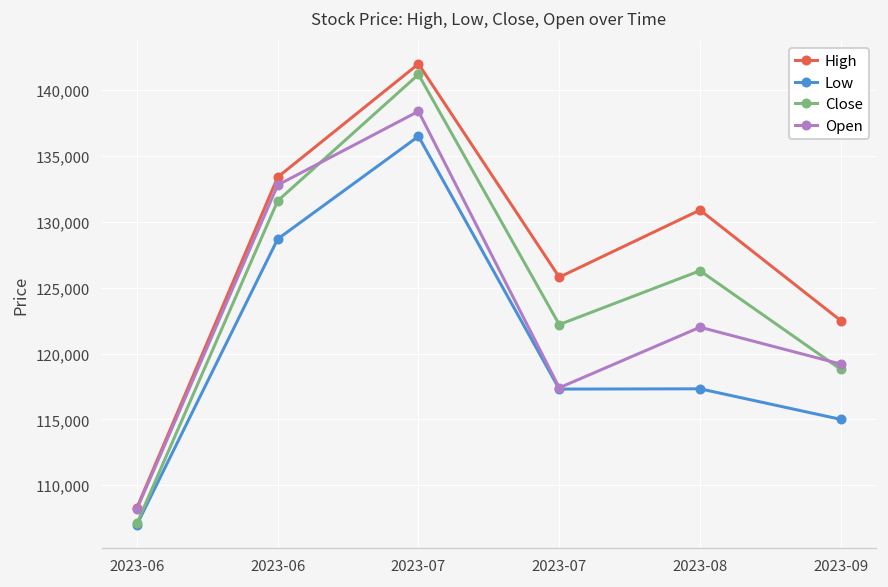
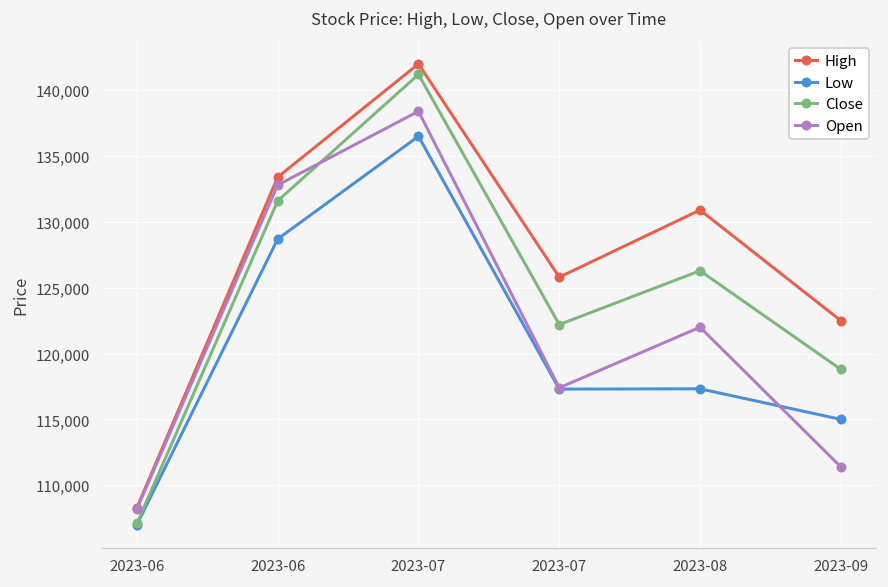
  {
    "High": {
      "2023-08": "130,900",
      "2023-09": "122,500"
    },
    "Low": {
      "2023-08": "117,300",
      "2023-09": "115,000"
    },
    "Close": {
      "2023-08": "126,300",
      "2023-09": "118,800"
    },
    "Open": {
      "2023-08": "122,000",
-     "2023-09": "119,200"
+     "2023-09": "111,400"
    }
  }
